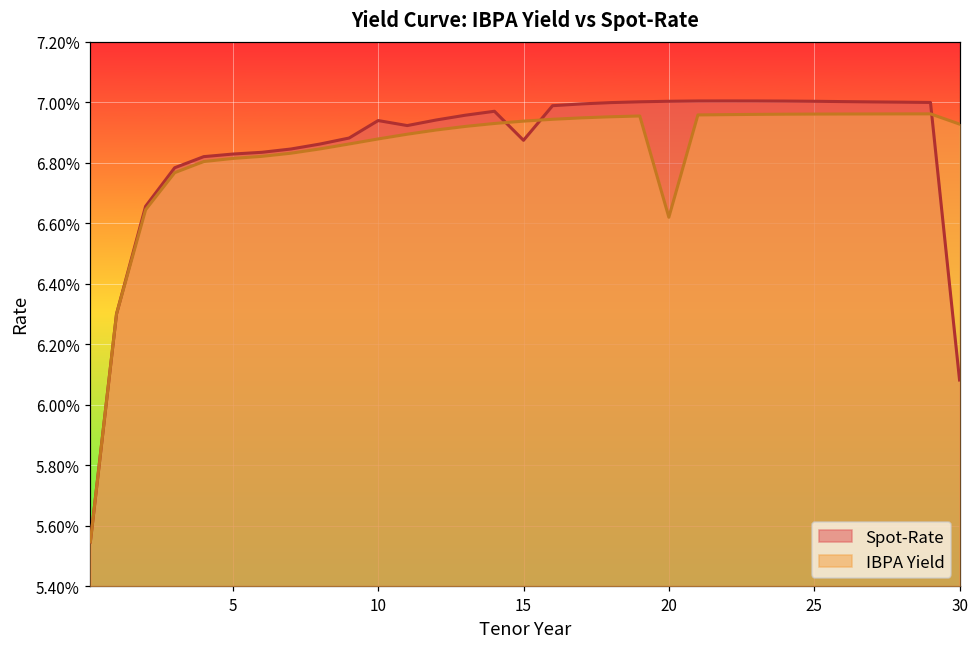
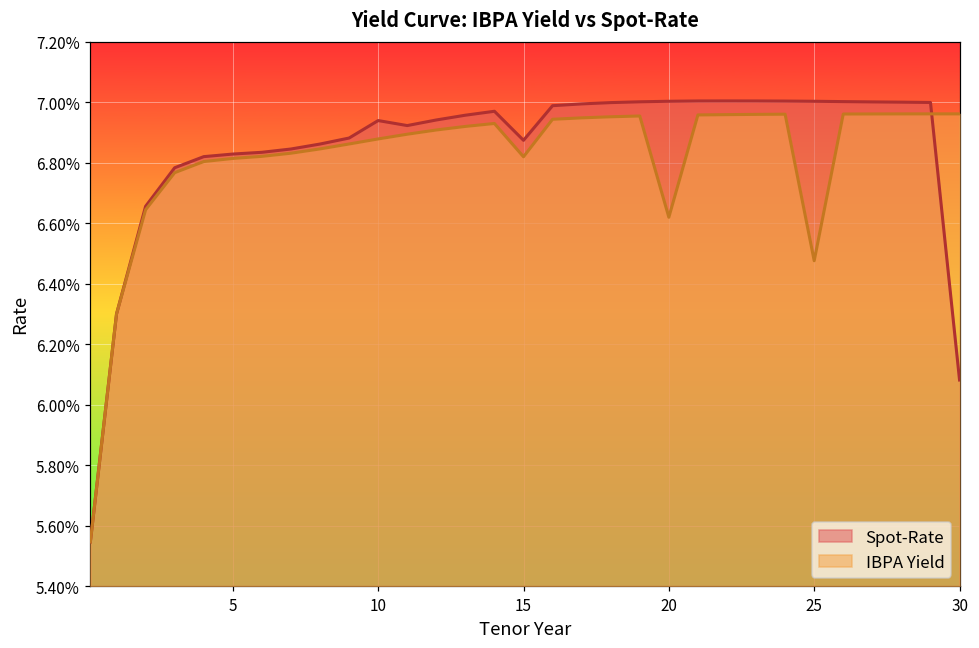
  {
    "Spot-Rate": {
      "5": "6.83%",
      "10": "6.94%",
      "15": "6.87%",
      "20": "7.00%",
      "25": "7.00%",
      "30": "6.08%"
    },
    "IBPA Yield": {
      "5": "6.81%",
      "10": "6.88%",
-     "15": "6.94%",
+     "15": "6.82%",
      "20": "6.62%",
-     "25": "6.96%",
-     "30": "6.93%"
+     "25": "6.48%",
+     "30": "6.96%"
    }
  }
